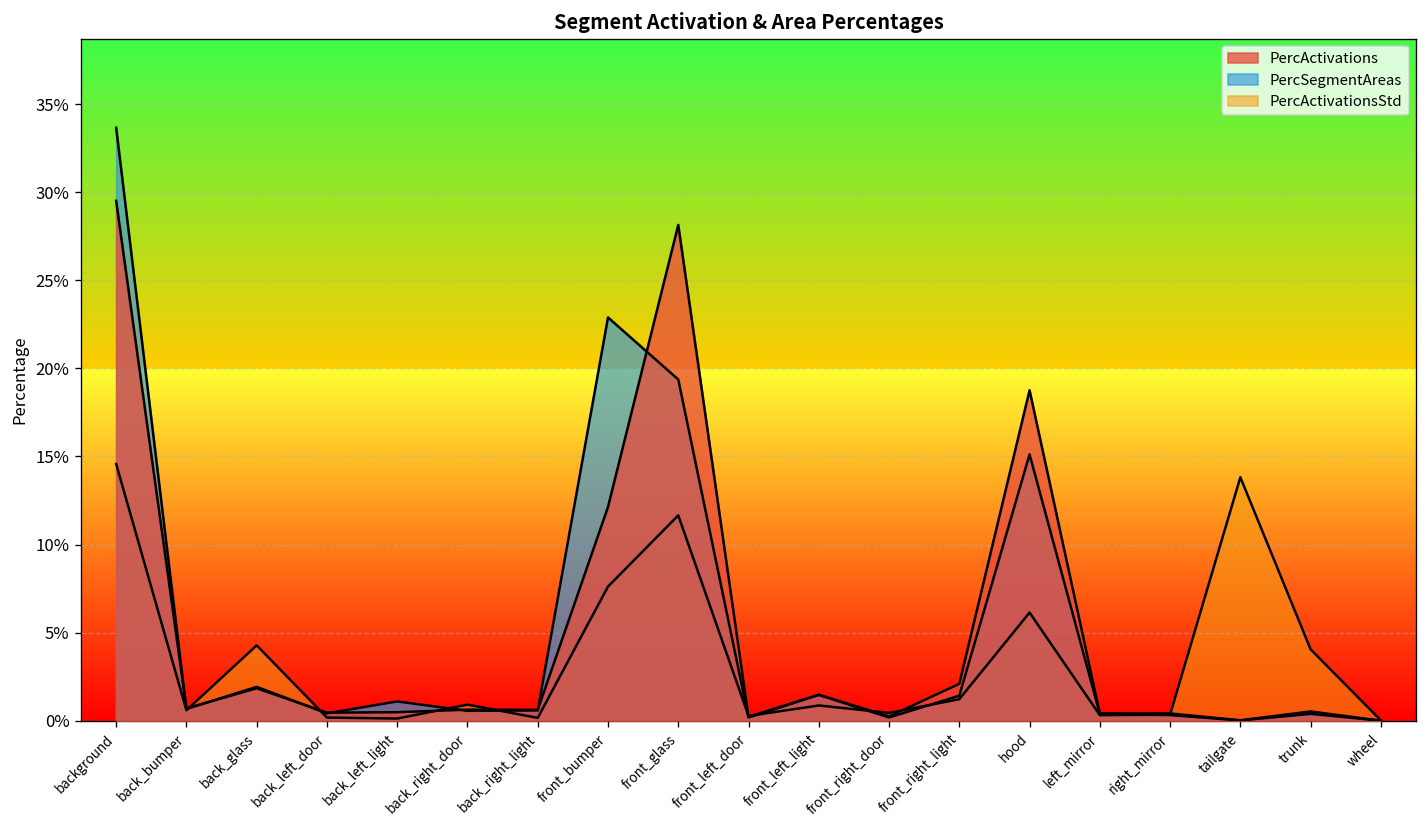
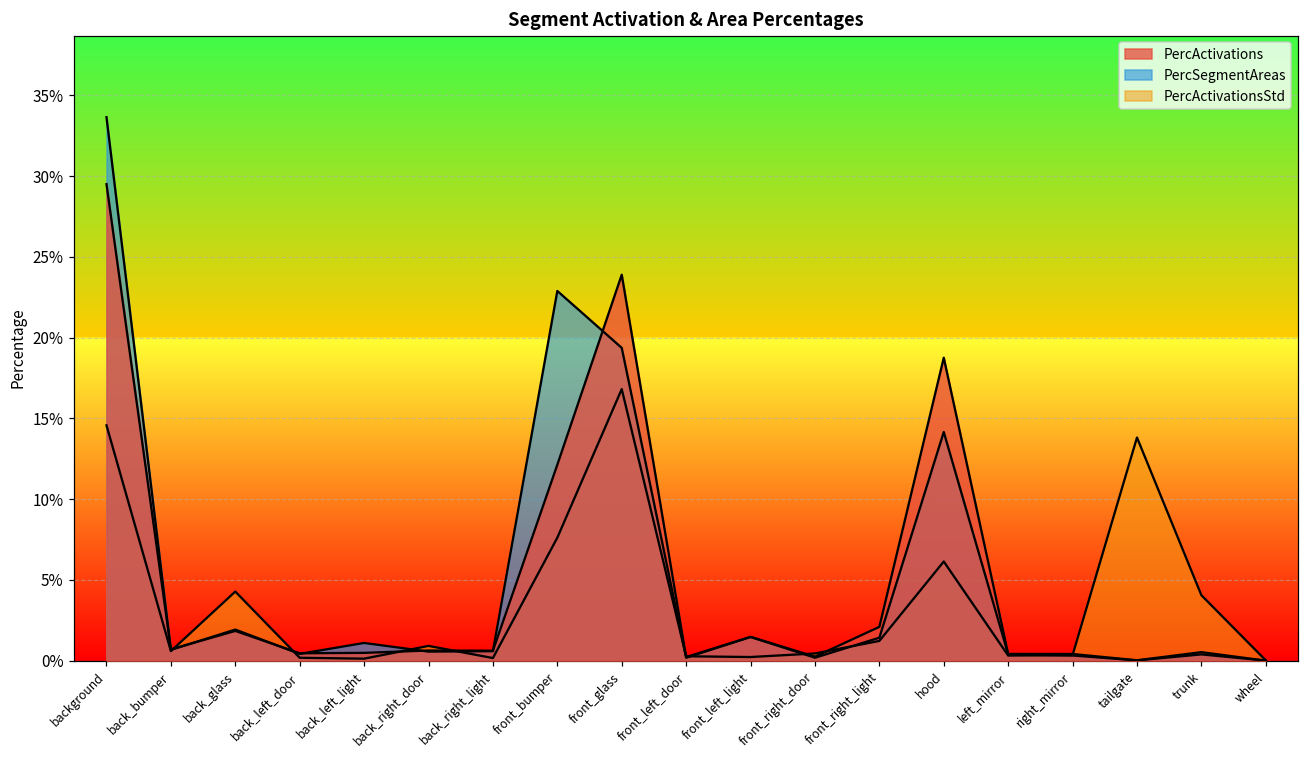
  {
    "PercActivations": {
      "background": "29.5%",
      "back_left_light": "0.5%",
      "front_bumper": "12.1%",
-     "front_glass": "28.1%",
+     "front_glass": "23.9%",
      "front_right_light": "2.1%",
      "hood": "18.8%"
    },
    "PercSegmentAreas": {
      "background": "33.7%",
      "back_left_light": "1.1%",
      "front_bumper": "22.9%",
      "front_glass": "19.4%",
      "front_right_light": "1.4%",
-     "hood": "15.1%"
+     "hood": "14.2%"
    },
    "PercActivationsStd": {
      "background": "14.6%",
      "back_glass": "4.3%",
      "back_left_door": "0.2%",
      "back_left_light": "0.1%",
      "back_right_door": "0.9%",
      "back_right_light": "0.2%",
      "front_bumper": "7.6%",
-     "front_glass": "11.7%",
-     "front_left_light": "0.9%",
+     "front_glass": "16.8%",
+     "front_left_light": "0.2%",
      "front_right_door": "0.4%",
      "front_right_light": "1.2%",
      "hood": "6.1%",
      "tailgate": "13.8%",
      "trunk": "4.1%"
    }
  }
